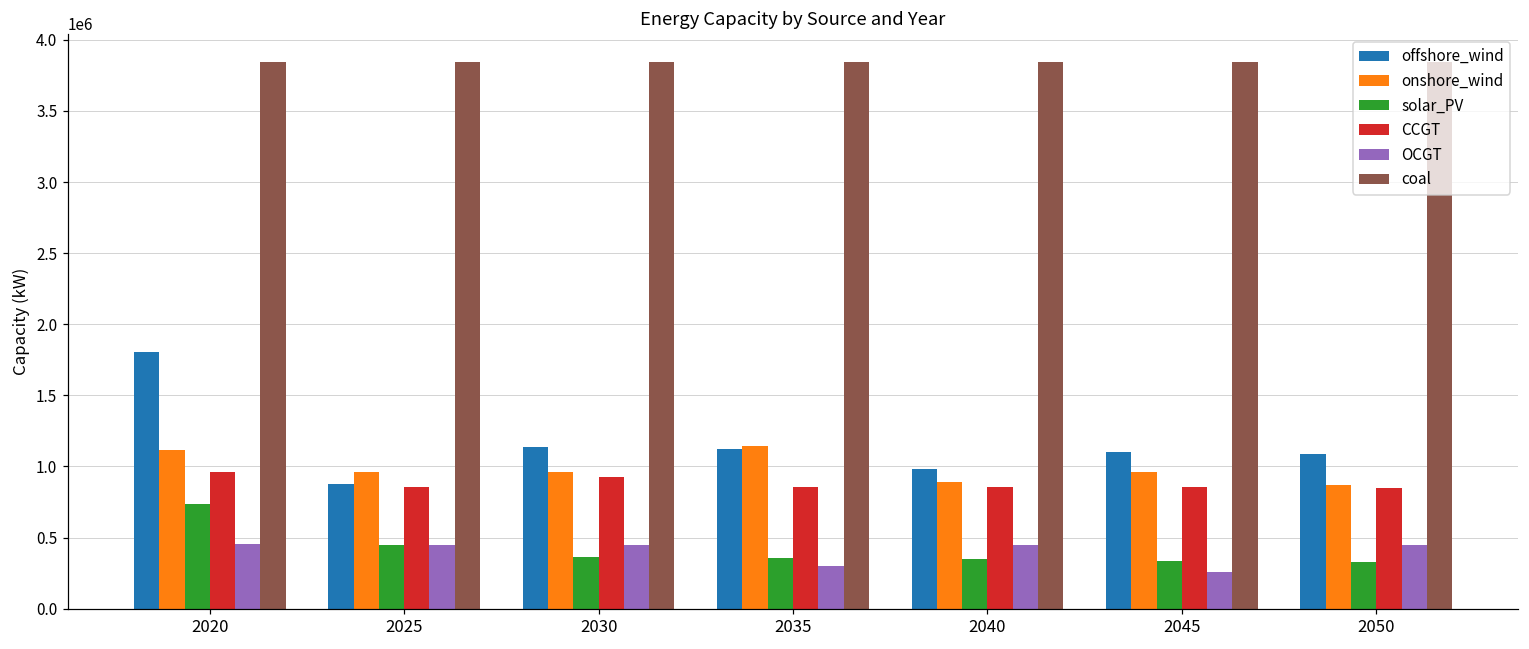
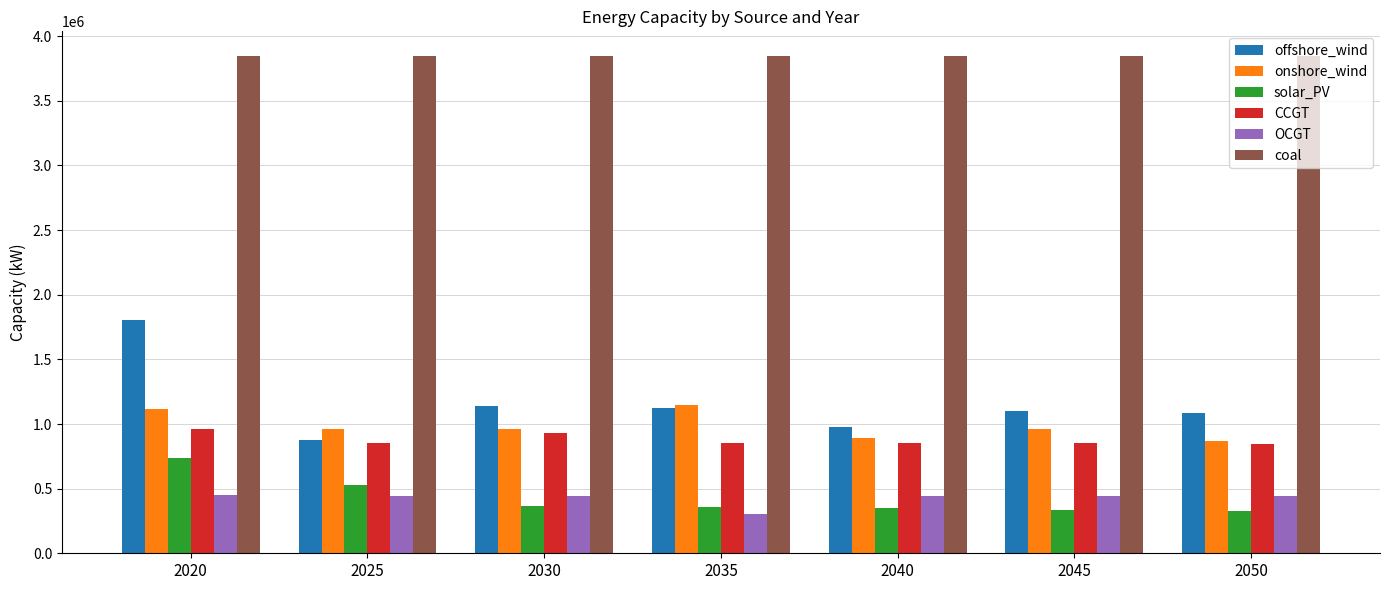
  {
    "offshore_wind": {
      "2020": 1800000,
      "2025": 880000,
      "2030": 1140000,
      "2035": 1130000,
      "2040": 980000,
      "2045": 1100000,
      "2050": 1090000
    },
    "onshore_wind": {
      "2020": 1120000,
      "2025": 960000,
      "2030": 960000,
      "2035": 1150000,
      "2040": 890000,
      "2045": 960000,
      "2050": 870000
    },
    "solar_PV": {
      "2020": 730000,
-     "2025": 450000,
+     "2025": 530000,
      "2030": 360000,
      "2035": 360000,
      "2040": 350000,
      "2045": 340000,
      "2050": 330000
    },
    "CCGT": {
      "2020": 960000,
      "2025": 850000,
      "2030": 930000,
      "2035": 850000,
      "2040": 850000,
      "2045": 850000,
      "2050": 850000
    },
    "OCGT": {
      "2020": 450000,
      "2025": 450000,
      "2030": 450000,
      "2035": 300000,
      "2040": 450000,
-     "2045": 250000,
+     "2045": 450000,
      "2050": 450000
    },
    "coal": {
      "2020": 3850000,
      "2025": 3850000,
      "2030": 3850000,
      "2035": 3850000,
      "2040": 3850000,
      "2045": 3850000
    }
  }
